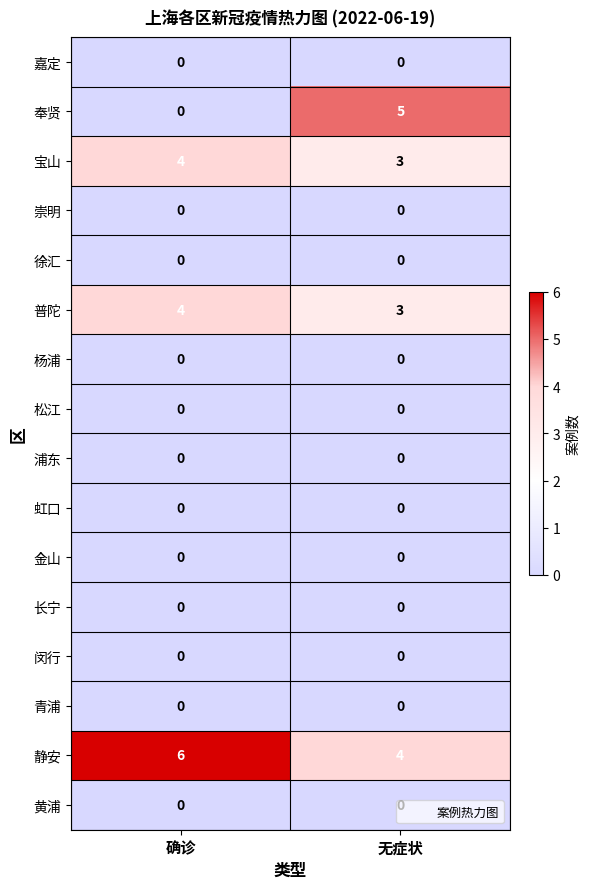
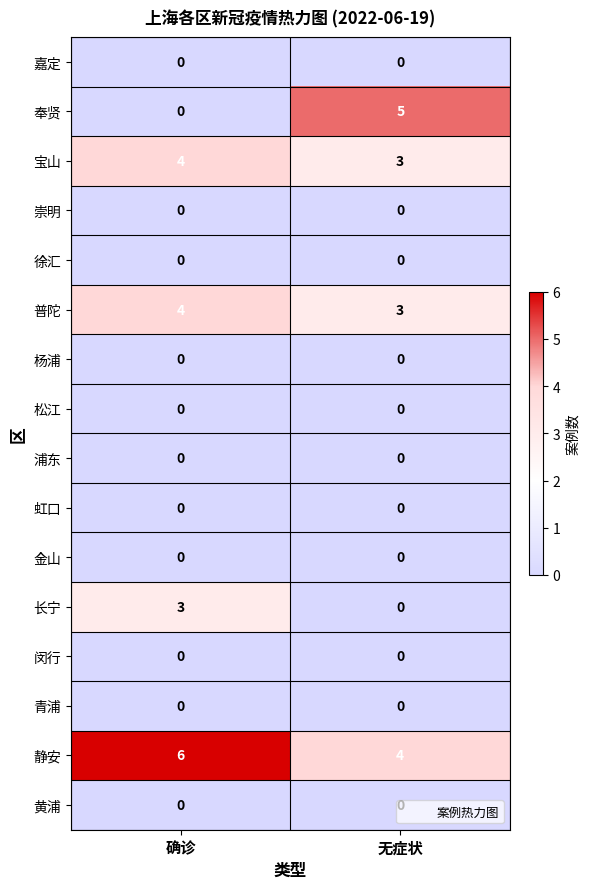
  {
    "嘉定": {
      "确诊": 0,
      "无症状": 0
    },
    "奉贤": {
      "确诊": 0,
      "无症状": 5
    },
    "宝山": {
      "无症状": 3
    },
    "崇明": {
      "确诊": 0,
      "无症状": 0
    },
    "徐汇": {
      "确诊": 0,
      "无症状": 0
    },
    "普陀": {
      "无症状": 3
    },
    "杨浦": {
      "确诊": 0,
      "无症状": 0
    },
    "松江": {
      "确诊": 0,
      "无症状": 0
    },
    "浦东": {
      "确诊": 0,
      "无症状": 0
    },
    "虹口": {
      "确诊": 0,
      "无症状": 0
    },
    "金山": {
      "确诊": 0,
      "无症状": 0
    },
    "长宁": {
-     "确诊": 0,
+     "确诊": 3,
      "无症状": 0
    },
    "闵行": {
      "确诊": 0,
      "无症状": 0
    },
    "青浦": {
      "确诊": 0,
      "无症状": 0
    },
    "静安": {
      "确诊": 6
    },
    "黄浦": {
      "确诊": 0
    }
  }
